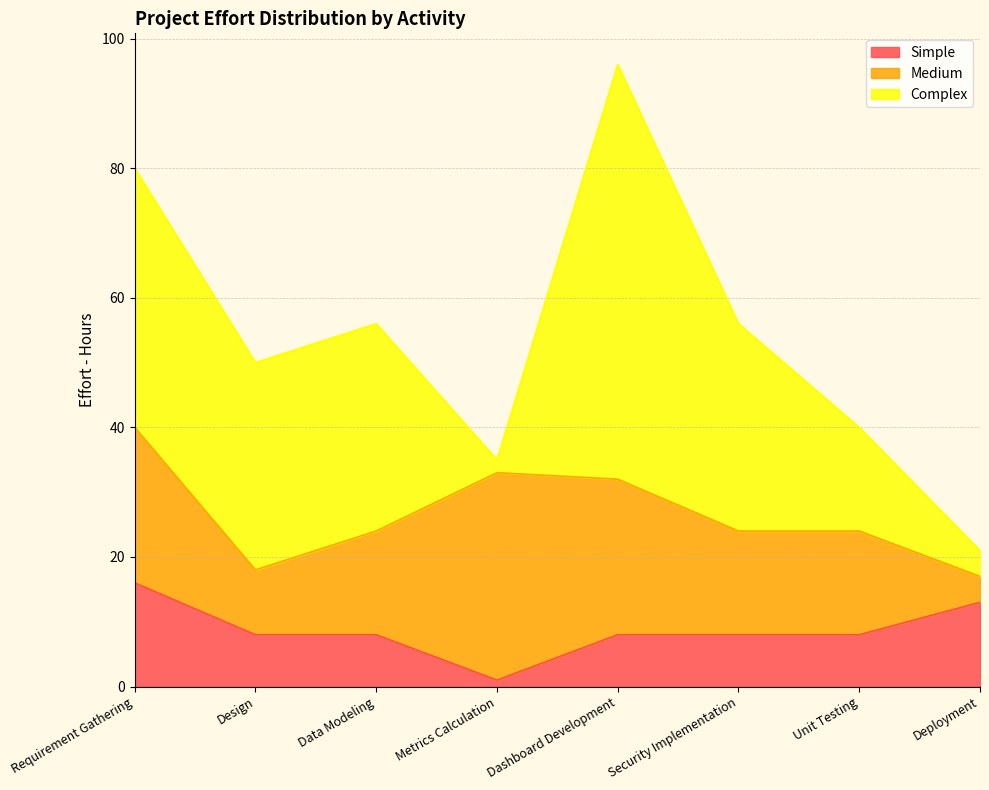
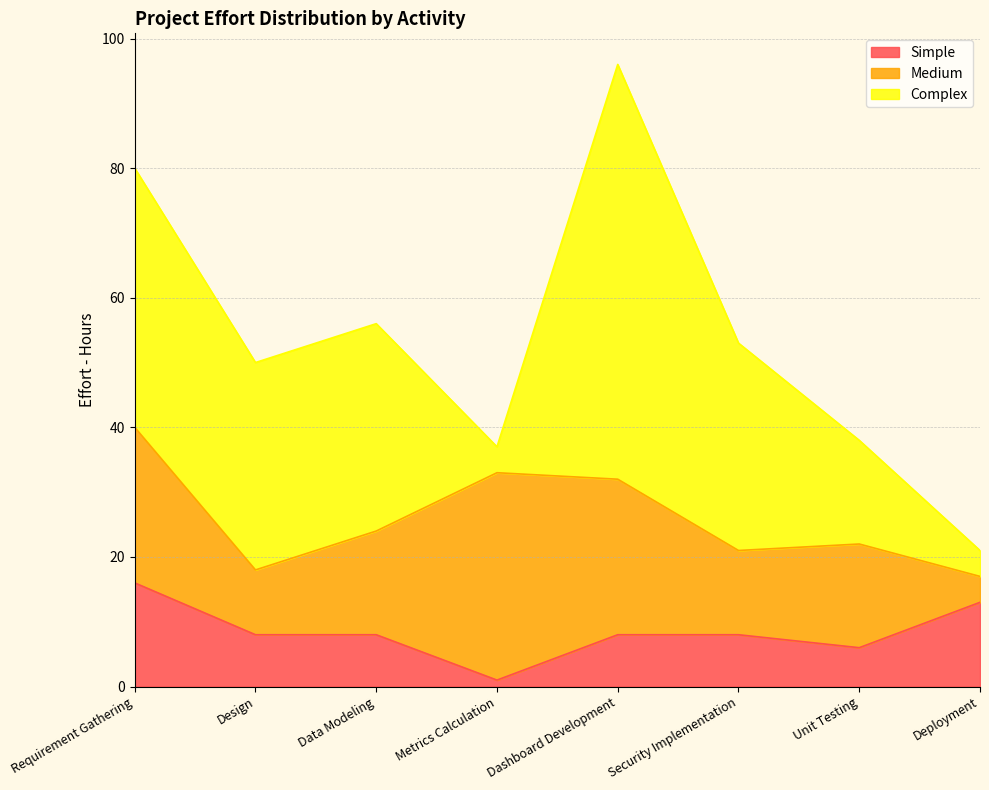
  {
    "Simple": {
      "Requirement Gathering": 16,
      "Design": 8,
      "Data Modeling": 8,
      "Metrics Calculation": 1,
      "Dashboard Development": 8,
      "Security Implementation": 8,
-     "Unit Testing": 8,
+     "Unit Testing": 6,
      "Deployment": 13
    },
    "Medium": {
      "Requirement Gathering": 24,
      "Design": 10,
      "Data Modeling": 16,
      "Metrics Calculation": 32,
      "Dashboard Development": 24,
-     "Security Implementation": 16,
+     "Security Implementation": 13,
      "Unit Testing": 16,
      "Deployment": 4
    },
    "Complex": {
      "Requirement Gathering": 40,
      "Design": 32,
      "Data Modeling": 32,
-     "Metrics Calculation": 2,
+     "Metrics Calculation": 4,
      "Dashboard Development": 64,
      "Security Implementation": 32,
      "Unit Testing": 16,
      "Deployment": 4
    }
  }
